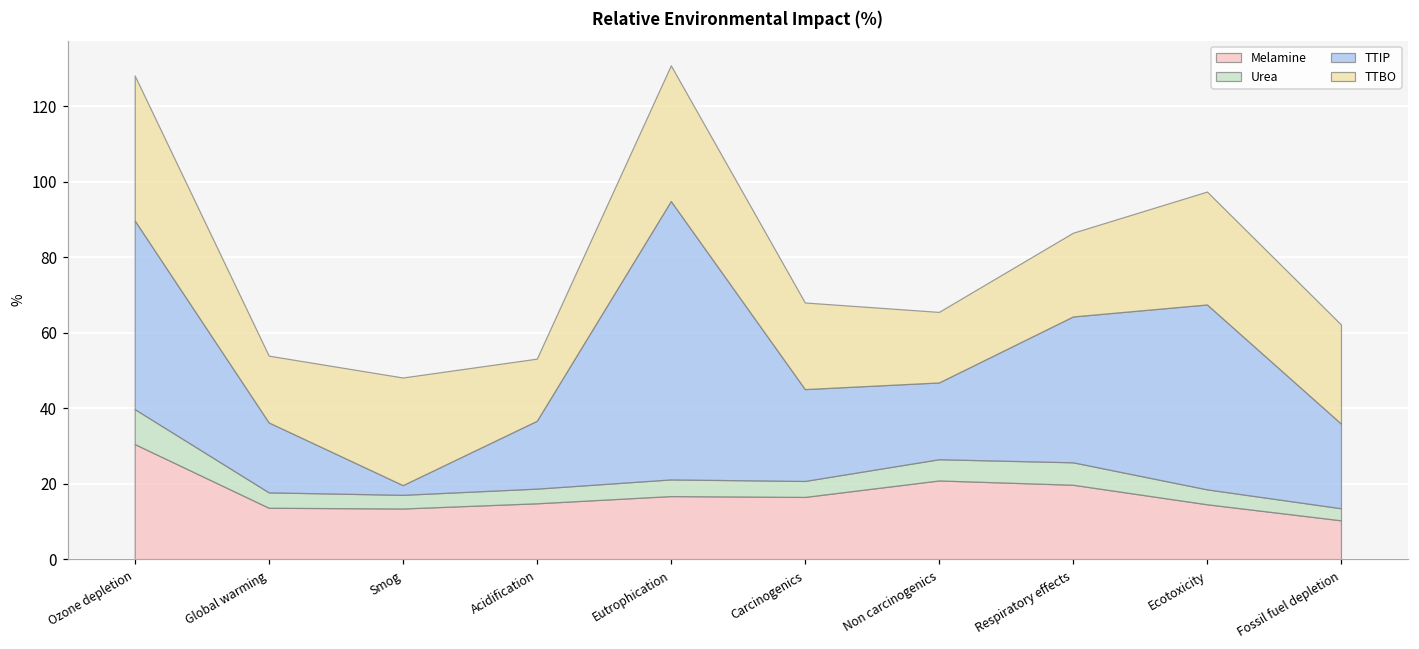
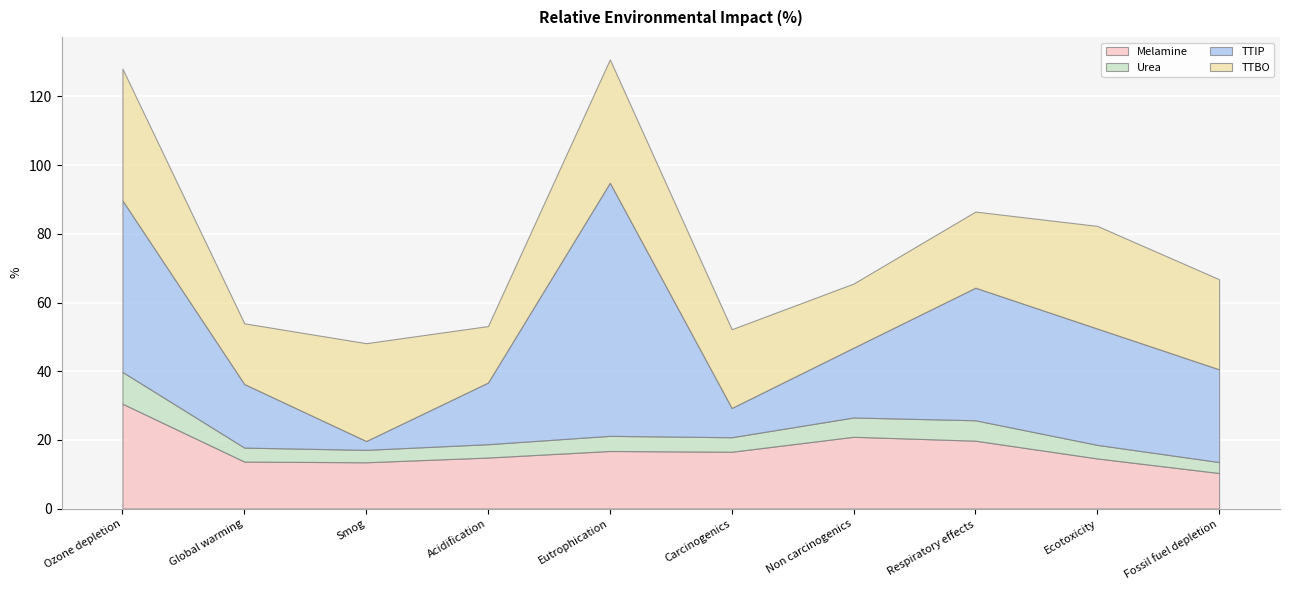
  {
    "TTIP": {
      "Ozone depletion": 50,
      "Global warming": 19,
      "Smog": 3,
      "Acidification": 18,
      "Eutrophication": 74,
-     "Carcinogenics": 24,
+     "Carcinogenics": 9,
      "Non carcinogenics": 20,
      "Respiratory effects": 39,
-     "Ecotoxicity": 49,
-     "Fossil fuel depletion": 22
+     "Ecotoxicity": 34,
+     "Fossil fuel depletion": 27
    }
  }
